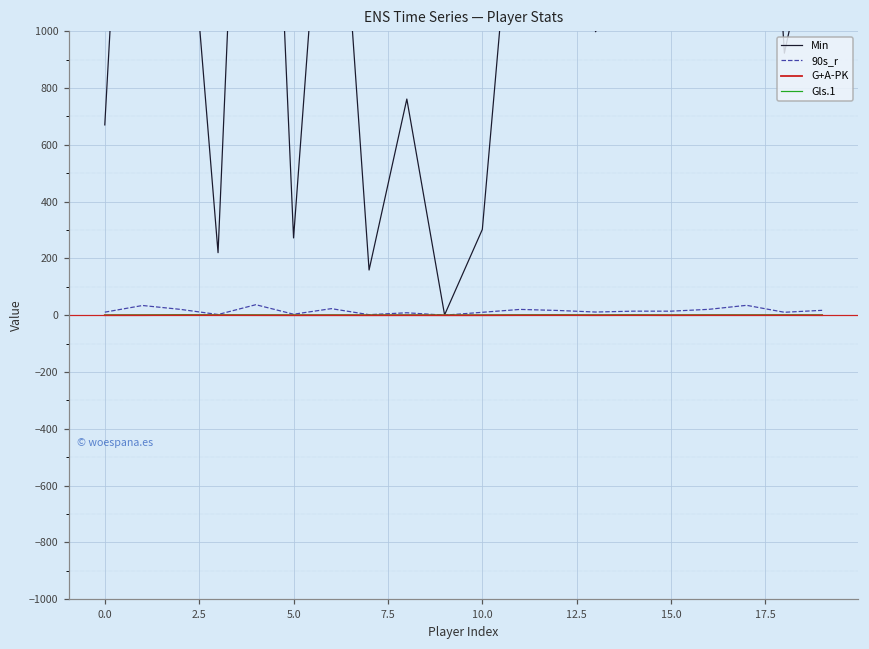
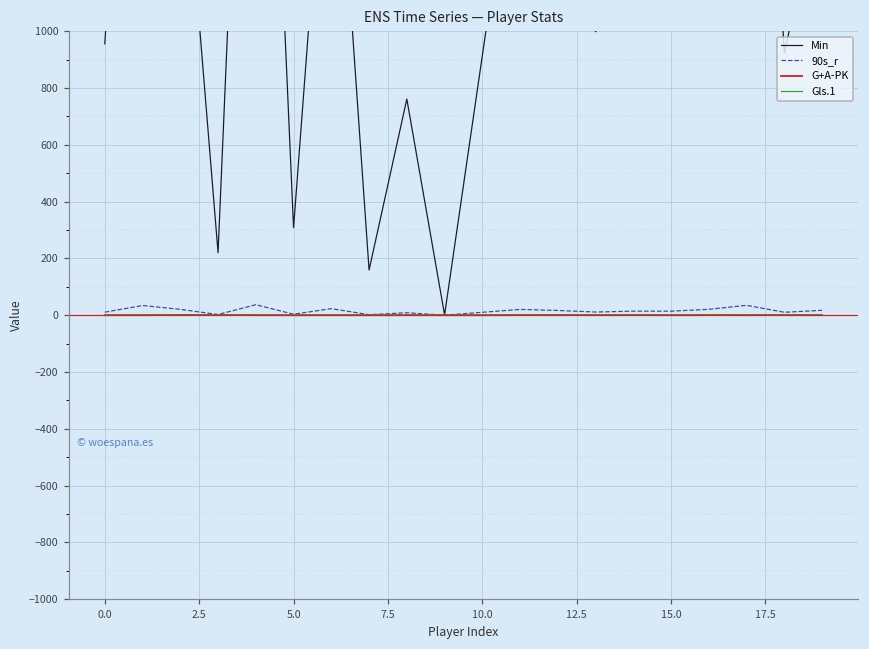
  {
    "Min": {
-     "0.0": 670,
-     "5.0": 270,
-     "10.0": 300
+     "0.0": 960,
+     "5.0": 310,
+     "10.0": 910
    },
    "90s_r": {
      "0.0": 10,
      "10.0": 10,
      "15.0": 10
    },
    "Gls.1": {
      "0.0": 0,
      "10.0": 0,
      "15.0": 0
    }
  }
